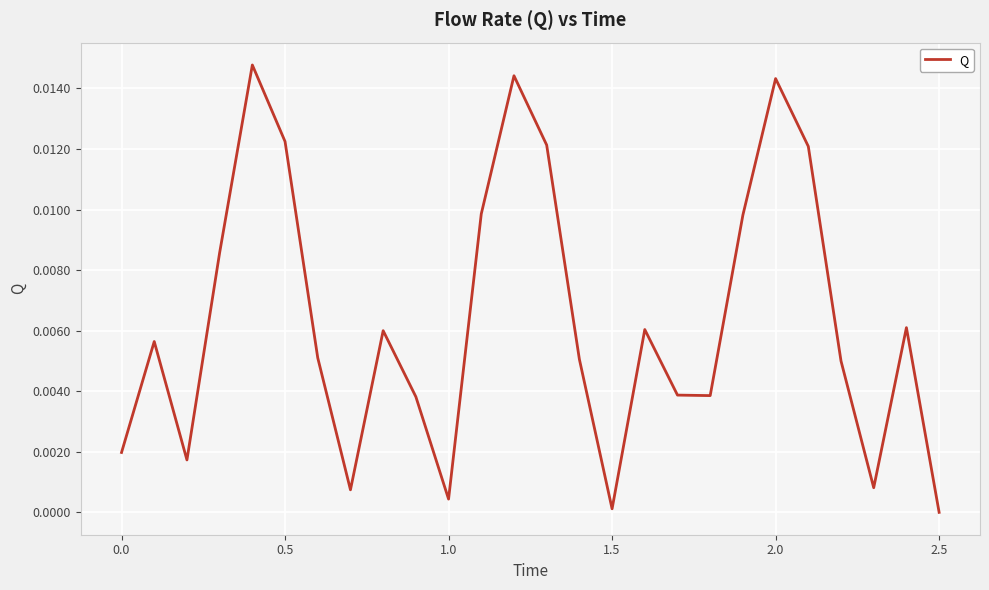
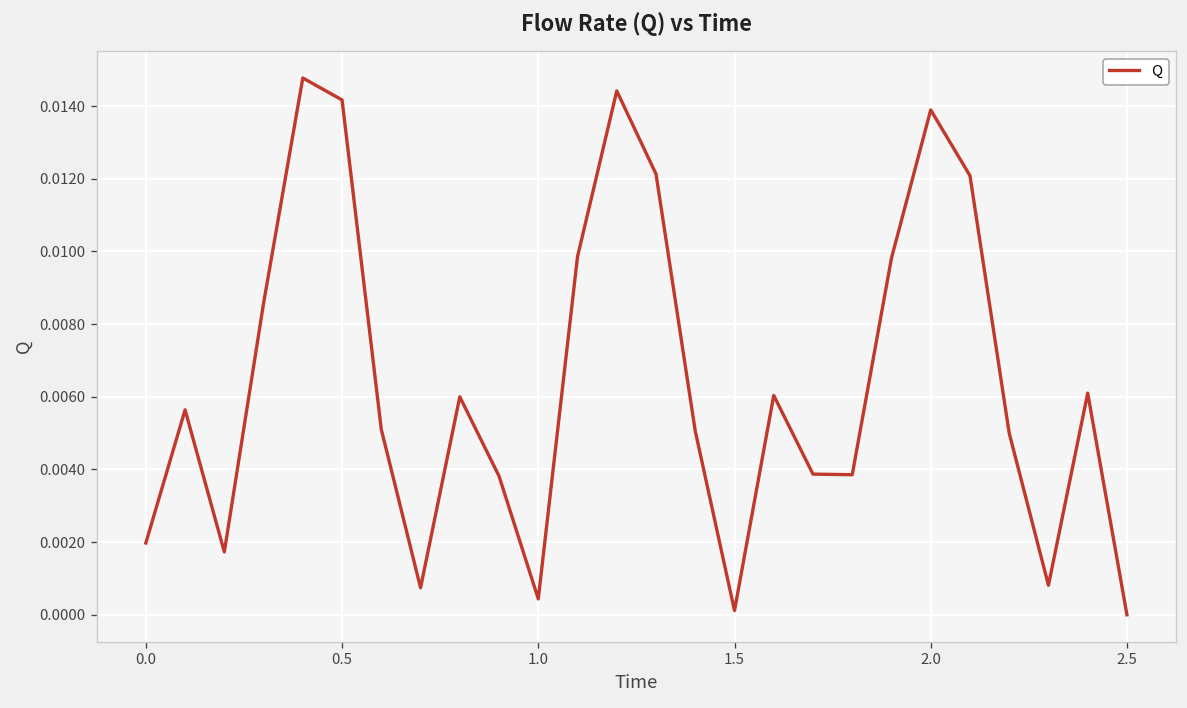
  {
    "0.0": 0.0020,
-   "0.5": 0.0122,
+   "0.5": 0.0142,
    "1.0": 0.0004,
    "1.5": 0.0001,
-   "2.0": 0.0143,
+   "2.0": 0.0139,
    "2.5": 0.0000
  }
